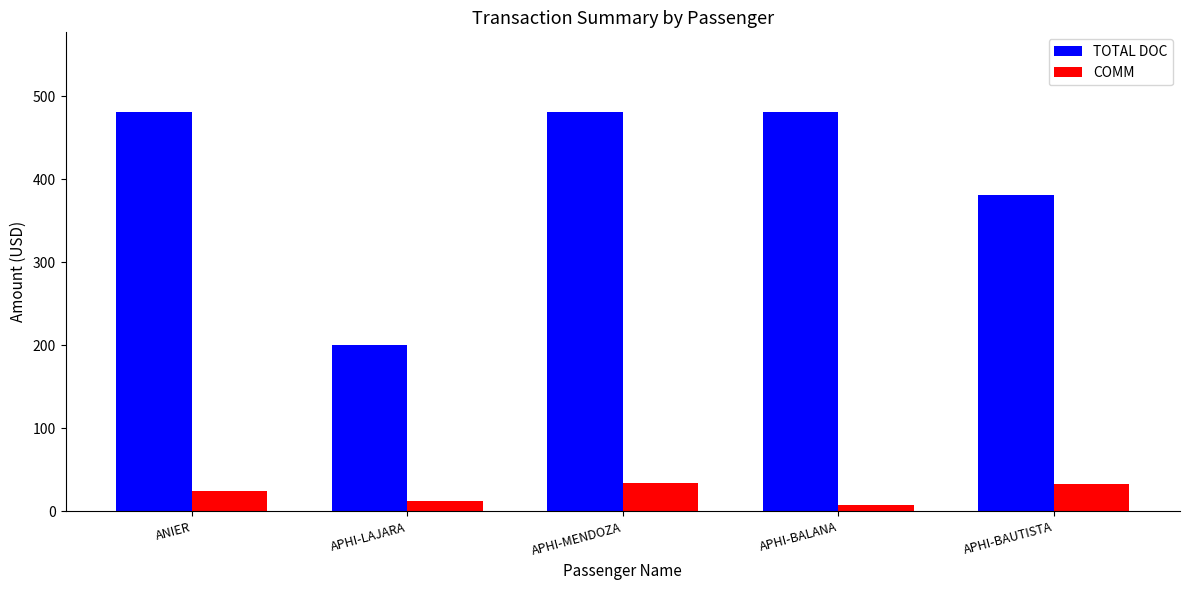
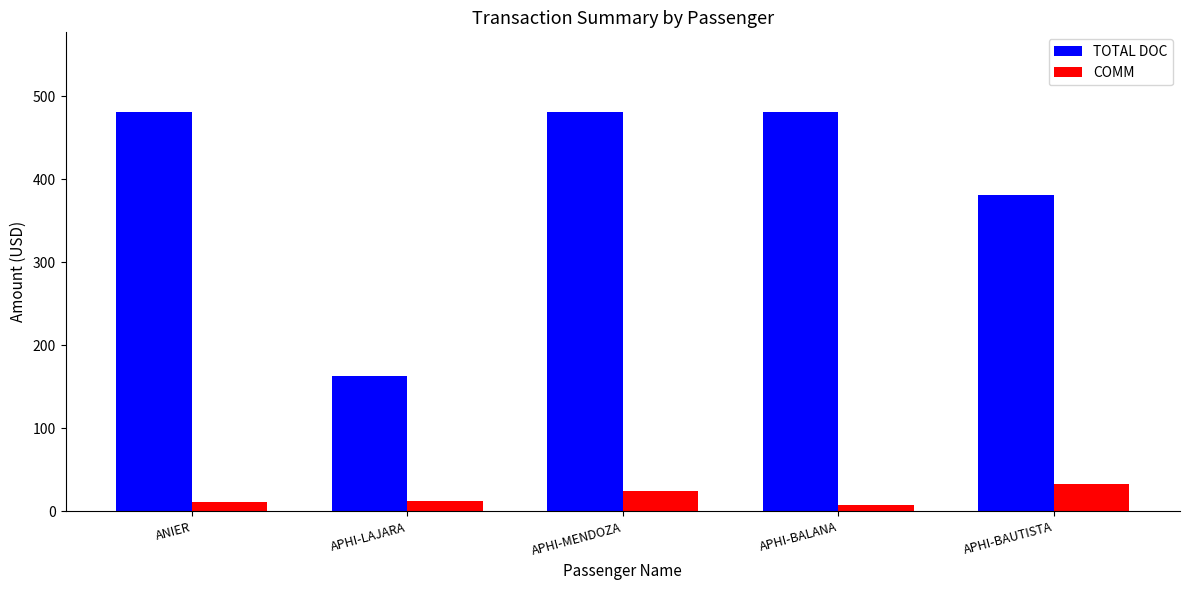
  {
    "TOTAL DOC": {
      "ANIER": 480,
-     "APHI-LAJARA": 200,
+     "APHI-LAJARA": 160,
      "APHI-MENDOZA": 480,
      "APHI-BALANA": 480,
      "APHI-BAUTISTA": 380
    },
    "COMM": {
-     "ANIER": 20,
+     "ANIER": 10,
      "APHI-LAJARA": 10,
-     "APHI-MENDOZA": 30,
+     "APHI-MENDOZA": 20,
      "APHI-BALANA": 10,
      "APHI-BAUTISTA": 30
    }
  }
